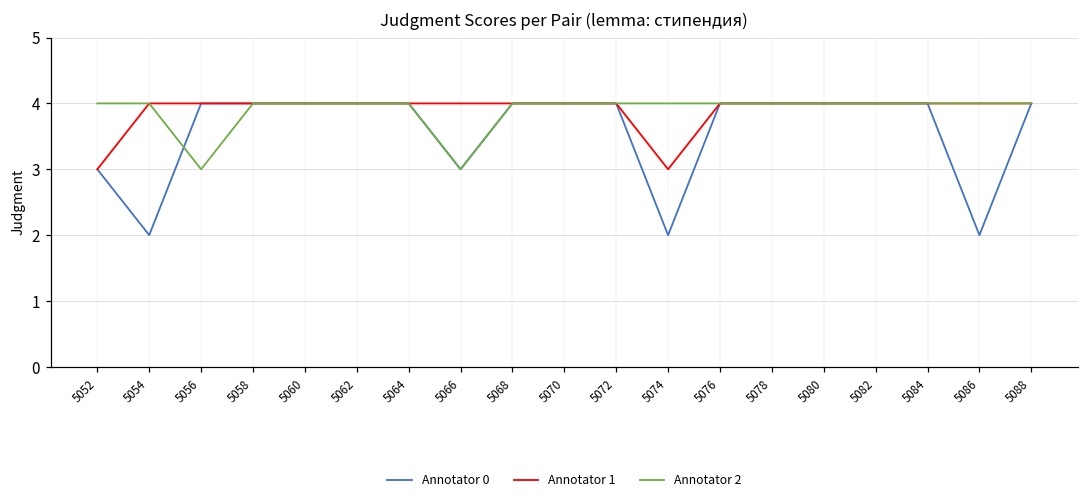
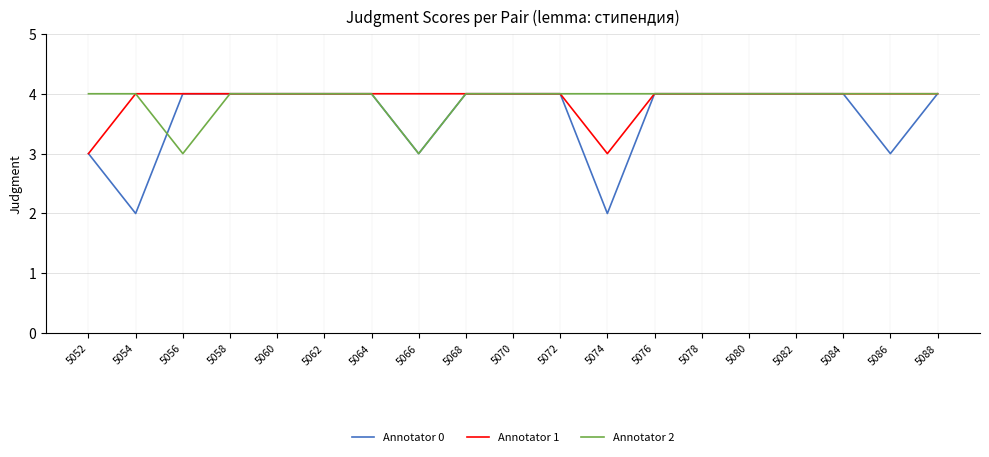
  {
    "Annotator 0": {
      "5054": 2,
      "5074": 2,
-     "5086": 2
+     "5086": 3
    },
    "Annotator 1": {
      "5066": 4,
      "5074": 3
    },
    "Annotator 2": {
      "5052": 4,
      "5056": 3,
      "5074": 4
    }
  }
